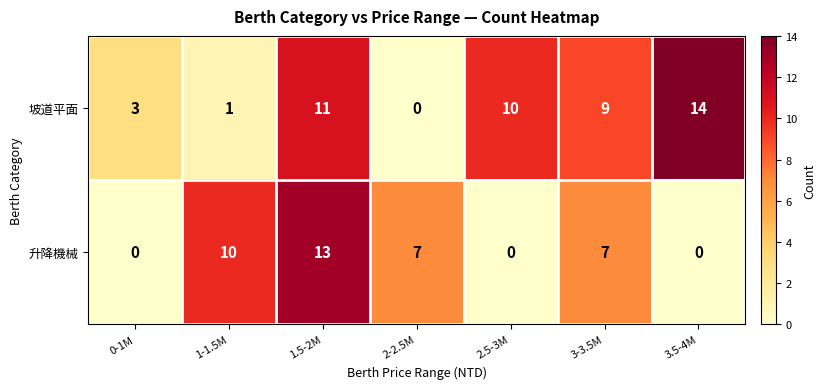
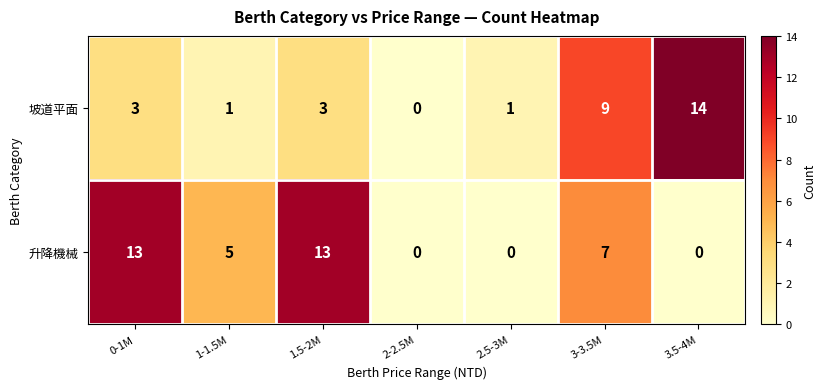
  {
    "坡道平面": {
      "0-1M": 3,
      "1-1.5M": 1,
-     "1.5-2M": 11,
+     "1.5-2M": 3,
      "2-2.5M": 0,
-     "2.5-3M": 10,
+     "2.5-3M": 1,
      "3-3.5M": 9,
      "3.5-4M": 14
    },
    "升降機械": {
-     "0-1M": 0,
-     "1-1.5M": 10,
+     "0-1M": 13,
+     "1-1.5M": 5,
      "1.5-2M": 13,
-     "2-2.5M": 7,
+     "2-2.5M": 0,
      "2.5-3M": 0,
      "3-3.5M": 7,
      "3.5-4M": 0
    }
  }
